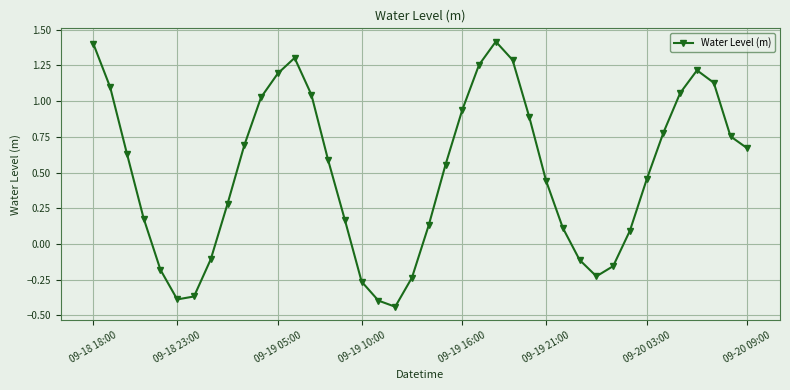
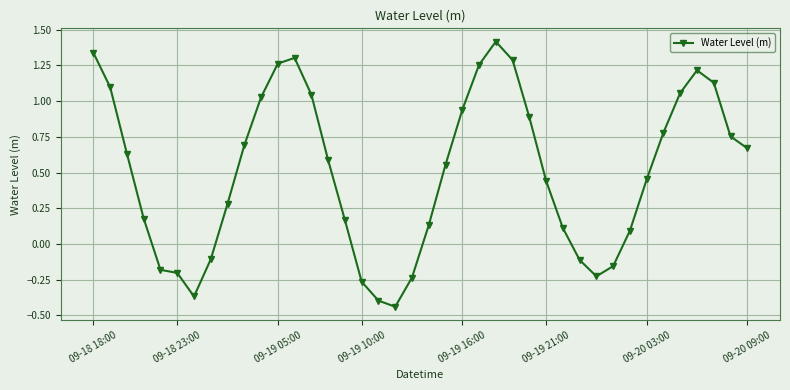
  {
-   "09-18 18:00": 1.40,
-   "09-18 23:00": -0.39,
-   "09-19 05:00": 1.19,
+   "09-18 18:00": 1.34,
+   "09-18 23:00": -0.20,
+   "09-19 05:00": 1.26,
    "09-19 10:00": -0.26,
    "09-19 16:00": 0.94,
    "09-19 21:00": 0.44,
    "09-20 03:00": 0.45,
    "09-20 09:00": 0.67
  }
